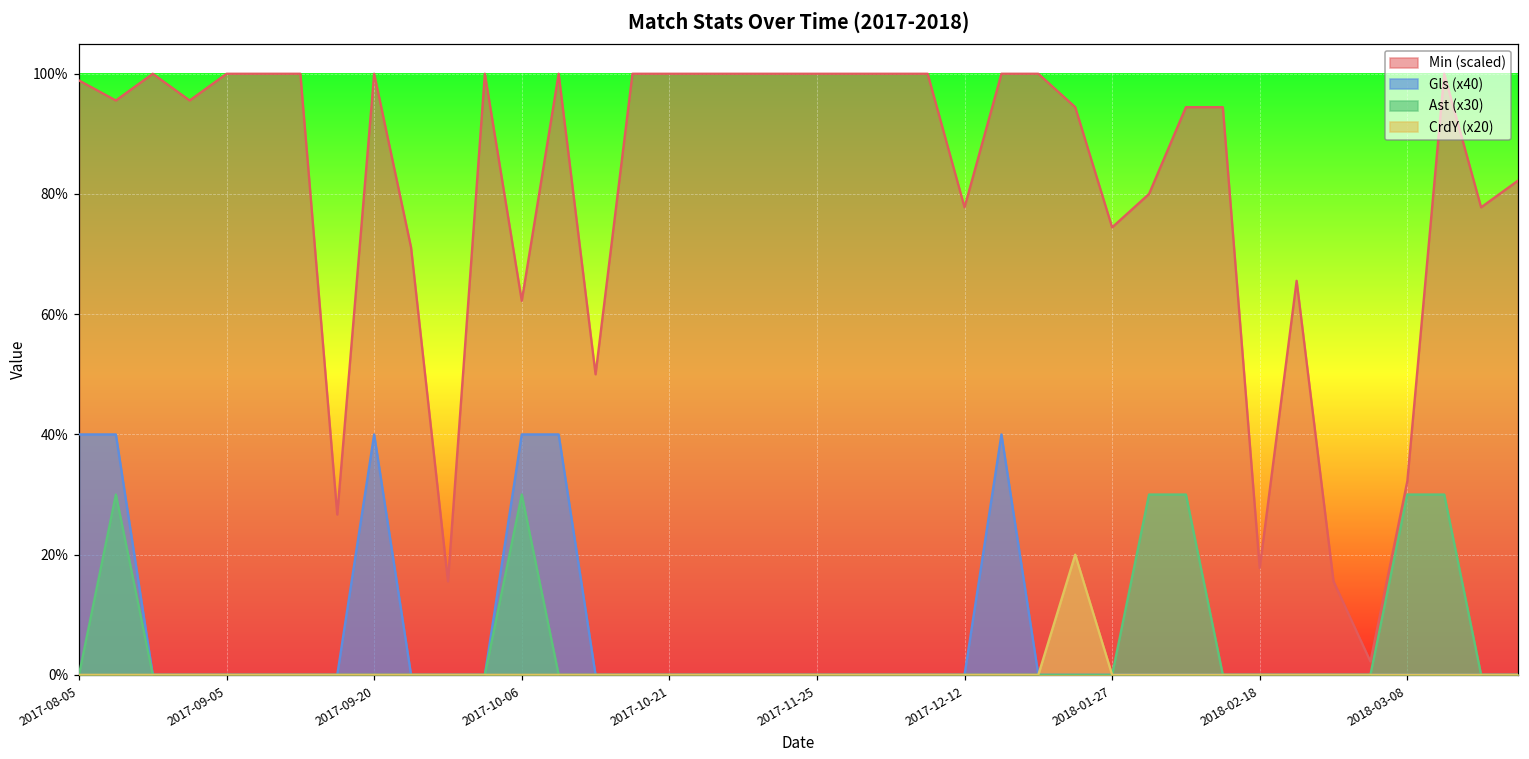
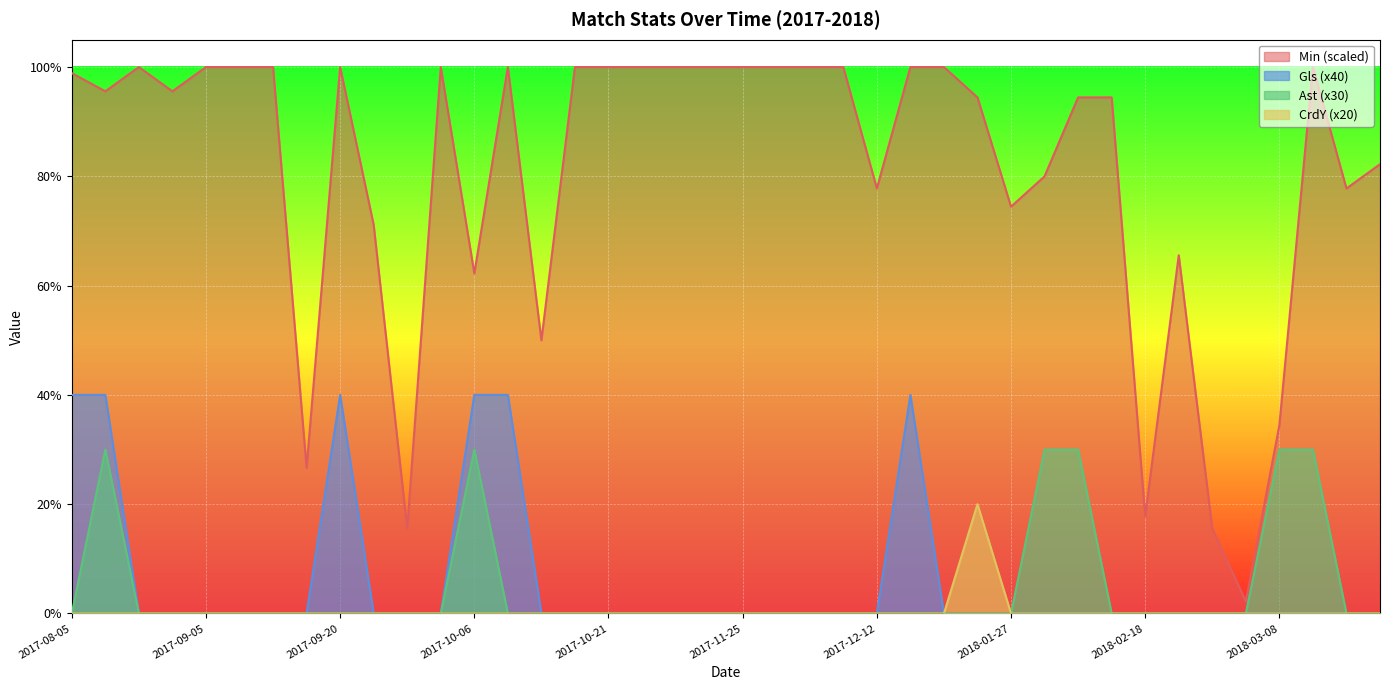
  {
    "Min (scaled)": {
      "2017-08-05": "99%",
      "2017-09-05": "100%",
      "2017-09-20": "100%",
      "2017-10-06": "62%",
      "2017-10-21": "100%",
      "2017-11-25": "100%",
      "2017-12-12": "78%",
      "2018-01-27": "74%",
      "2018-02-18": "18%",
-     "2018-03-08": "32%"
+     "2018-03-08": "34%"
    },
    "Gls (x40)": {
      "2017-08-05": "40%",
      "2017-09-20": "40%",
      "2017-10-06": "40%"
    },
    "Ast (x30)": {
      "2017-10-06": "30%",
      "2018-03-08": "30%"
    },
    "CrdY (x20)": {
      "2017-10-06": "0%"
    }
  }
